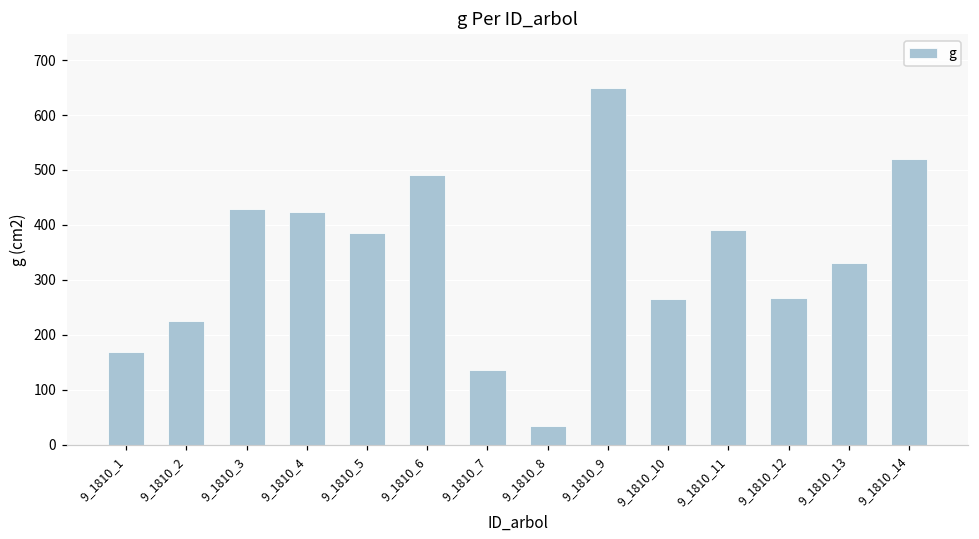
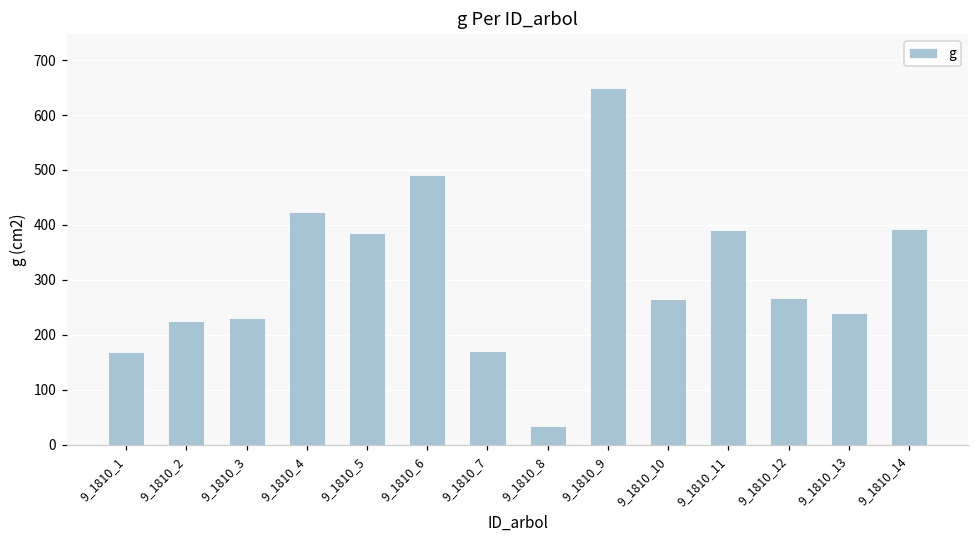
  {
    "9_1810_1": 170,
    "9_1810_2": 230,
-   "9_1810_3": 430,
+   "9_1810_3": 230,
    "9_1810_4": 420,
    "9_1810_5": 390,
    "9_1810_6": 490,
-   "9_1810_7": 140,
+   "9_1810_7": 170,
    "9_1810_8": 30,
    "9_1810_9": 650,
    "9_1810_10": 260,
    "9_1810_11": 390,
    "9_1810_12": 270,
-   "9_1810_13": 330,
-   "9_1810_14": 520
+   "9_1810_13": 240,
+   "9_1810_14": 390
  }
